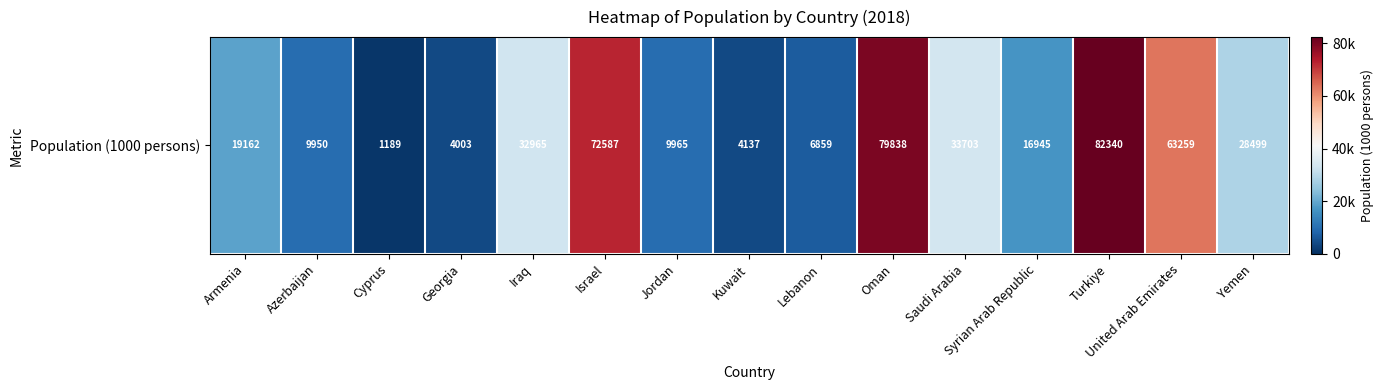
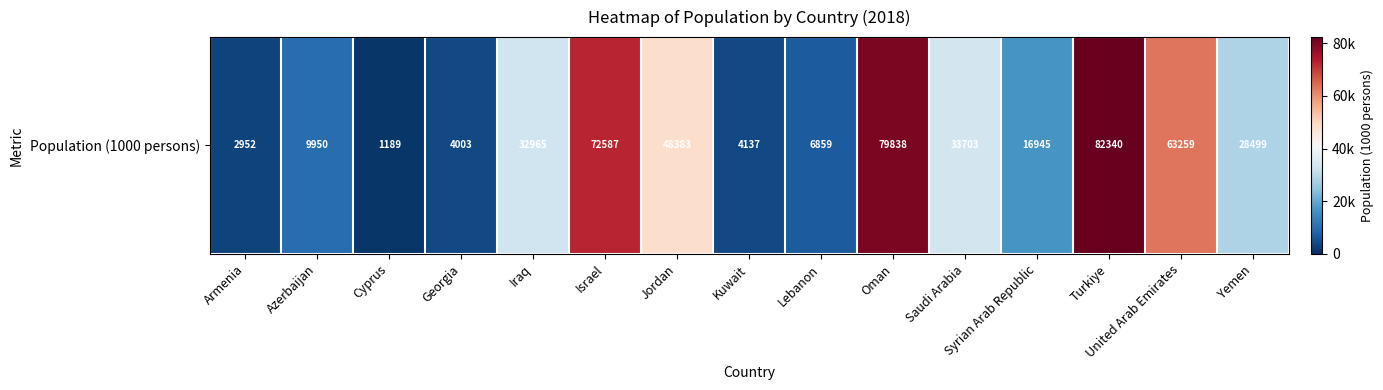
  {
    "Population (1000 persons)": {
-     "Armenia": 19162,
+     "Armenia": 2952,
      "Azerbaijan": 9950,
      "Cyprus": 1189,
      "Georgia": 4003,
      "Israel": 72587,
-     "Jordan": 9965,
+     "Jordan": 48383,
      "Kuwait": 4137,
      "Lebanon": 6859,
      "Oman": 79838,
      "Syrian Arab Republic": 16945,
      "Turkiye": 82340,
      "United Arab Emirates": 63259,
      "Yemen": 28499
    }
  }
